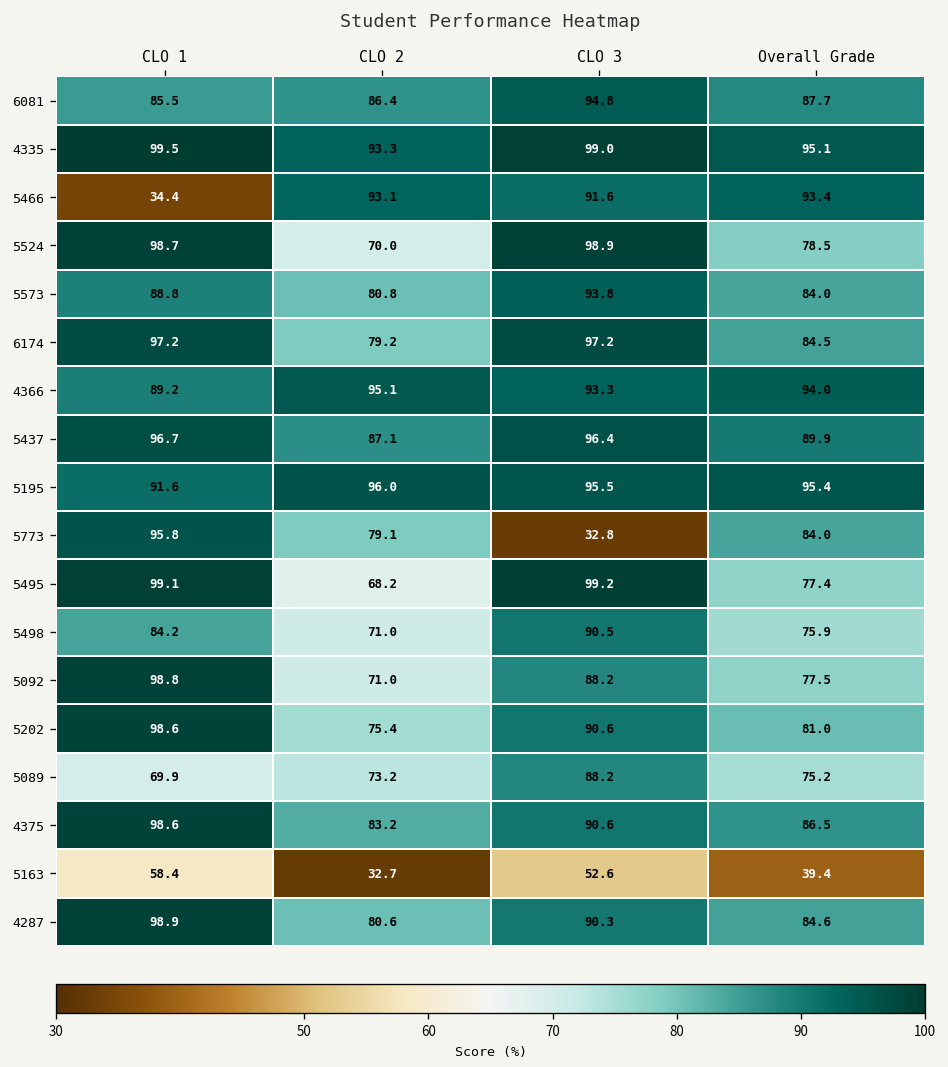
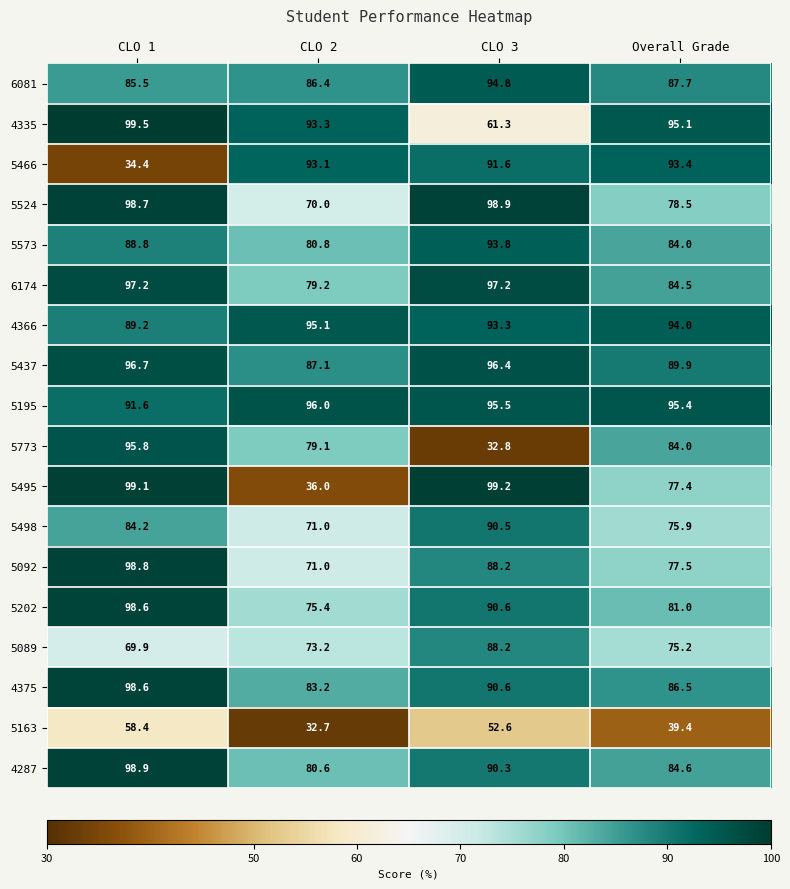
  {
    "6081": {
      "CLO 1": 85.5,
      "CLO 2": 86.4,
      "CLO 3": 94.8,
      "Overall Grade": 87.7
    },
    "4335": {
      "CLO 1": 99.5,
      "CLO 2": 93.3,
-     "CLO 3": 99.0,
+     "CLO 3": 61.3,
      "Overall Grade": 95.1
    },
    "5466": {
      "CLO 1": 34.4,
      "CLO 2": 93.1,
      "CLO 3": 91.6,
      "Overall Grade": 93.4
    },
    "5524": {
      "CLO 1": 98.7,
      "CLO 2": 70.0,
      "CLO 3": 98.9,
      "Overall Grade": 78.5
    },
    "5573": {
      "CLO 1": 88.8,
      "CLO 2": 80.8,
      "CLO 3": 93.8,
      "Overall Grade": 84.0
    },
    "6174": {
      "CLO 1": 97.2,
      "CLO 2": 79.2,
      "CLO 3": 97.2,
      "Overall Grade": 84.5
    },
    "4366": {
      "CLO 1": 89.2,
      "CLO 2": 95.1,
      "CLO 3": 93.3,
      "Overall Grade": 94.0
    },
    "5437": {
      "CLO 1": 96.7,
      "CLO 2": 87.1,
      "CLO 3": 96.4,
      "Overall Grade": 89.9
    },
    "5195": {
      "CLO 1": 91.6,
      "CLO 2": 96.0,
      "CLO 3": 95.5,
      "Overall Grade": 95.4
    },
    "5773": {
      "CLO 1": 95.8,
      "CLO 2": 79.1,
      "CLO 3": 32.8,
      "Overall Grade": 84.0
    },
    "5495": {
      "CLO 1": 99.1,
-     "CLO 2": 68.2,
+     "CLO 2": 36.0,
      "CLO 3": 99.2,
      "Overall Grade": 77.4
    },
    "5498": {
      "CLO 1": 84.2,
      "CLO 2": 71.0,
      "CLO 3": 90.5,
      "Overall Grade": 75.9
    },
    "5092": {
      "CLO 1": 98.8,
      "CLO 2": 71.0,
      "CLO 3": 88.2,
      "Overall Grade": 77.5
    },
    "5202": {
      "CLO 1": 98.6,
      "CLO 2": 75.4,
      "CLO 3": 90.6,
      "Overall Grade": 81.0
    },
    "5089": {
      "CLO 1": 69.9,
      "CLO 2": 73.2,
      "CLO 3": 88.2,
      "Overall Grade": 75.2
    },
    "4375": {
      "CLO 1": 98.6,
      "CLO 2": 83.2,
      "CLO 3": 90.6,
      "Overall Grade": 86.5
    },
    "5163": {
      "CLO 1": 58.4,
      "CLO 2": 32.7,
      "CLO 3": 52.6,
      "Overall Grade": 39.4
    },
    "4287": {
      "CLO 1": 98.9,
      "CLO 2": 80.6,
      "CLO 3": 90.3,
      "Overall Grade": 84.6
    }
  }
